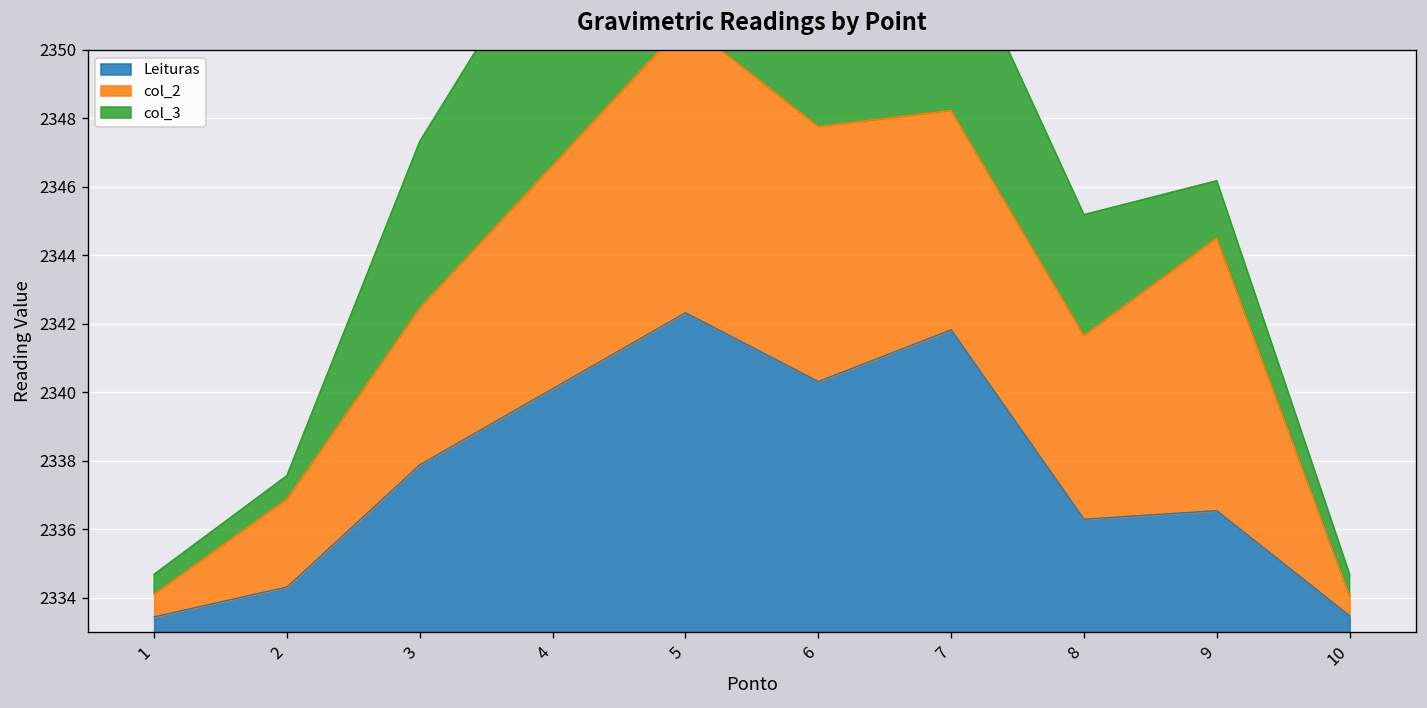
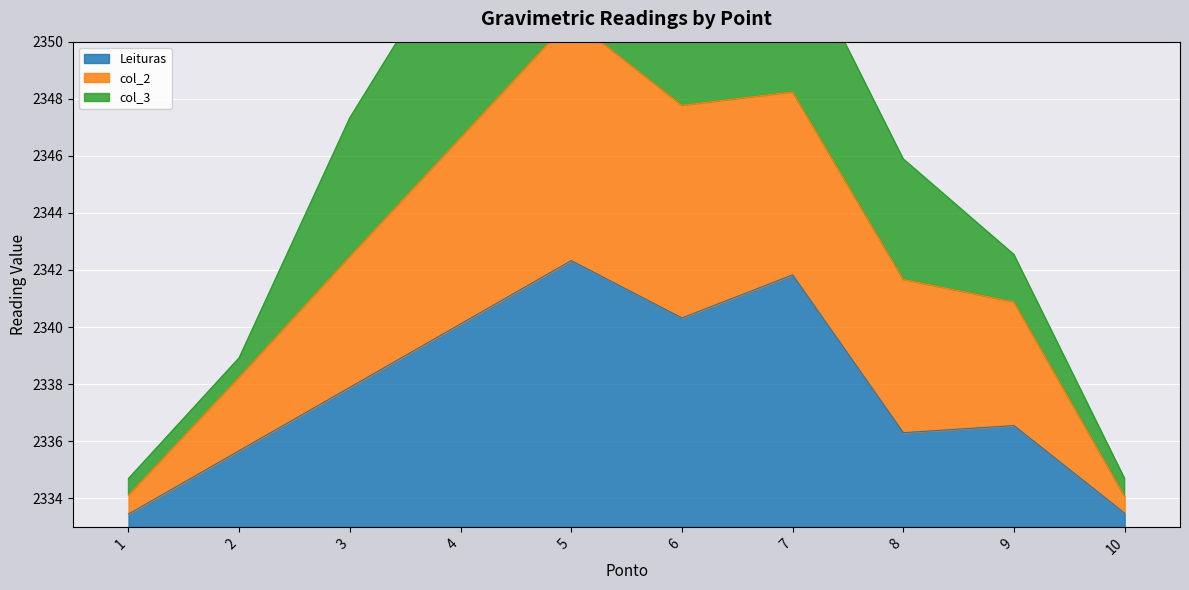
  {
    "Leituras": {
      "1": 2333.5,
-     "2": 2334.3,
+     "2": 2335.7,
      "3": 2337.9,
      "4": 2340.1,
      "5": 2342.3,
      "6": 2340.3,
      "7": 2341.8,
      "8": 2336.3,
      "9": 2336.6,
      "10": 2333.5
    },
    "col_2": {
      "2": 2.6,
-     "9": 8.0
+     "9": 4.3
    },
    "col_3": {
      "2": 0.7,
-     "8": 3.5,
+     "8": 4.2,
      "9": 1.7
    }
  }
